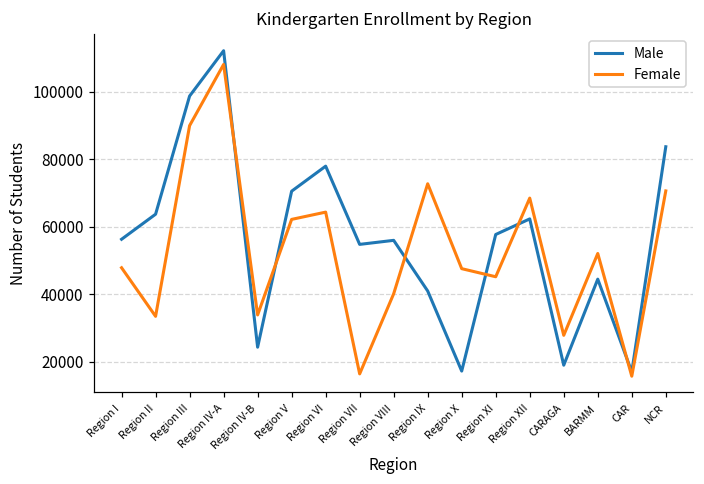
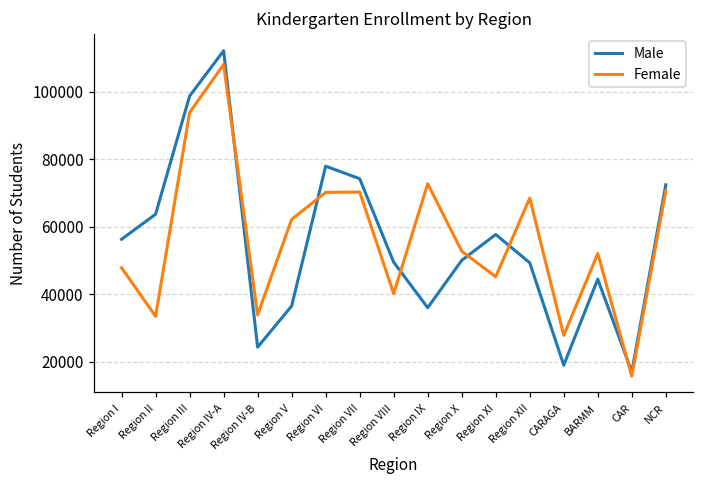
  {
    "Male": {
      "Region I": 56000,
      "Region II": 64000,
      "Region III": 99000,
      "Region IV-A": 112000,
      "Region IV-B": 24000,
-     "Region V": 70000,
+     "Region V": 36000,
      "Region VI": 78000,
-     "Region VII": 55000,
-     "Region VIII": 56000,
-     "Region IX": 41000,
-     "Region X": 17000,
+     "Region VII": 74000,
+     "Region VIII": 49000,
+     "Region IX": 36000,
+     "Region X": 50000,
      "Region XI": 58000,
-     "Region XII": 62000,
+     "Region XII": 49000,
      "CARAGA": 19000,
      "BARMM": 44000,
      "CAR": 17000,
-     "NCR": 84000
+     "NCR": 72000
    },
    "Female": {
      "Region I": 48000,
      "Region II": 33000,
-     "Region III": 90000,
+     "Region III": 94000,
      "Region IV-A": 108000,
      "Region IV-B": 34000,
      "Region V": 62000,
-     "Region VI": 64000,
-     "Region VII": 16000,
+     "Region VI": 70000,
+     "Region VII": 70000,
      "Region VIII": 40000,
      "Region IX": 73000,
-     "Region X": 48000,
+     "Region X": 53000,
      "Region XI": 45000,
      "Region XII": 68000,
      "CARAGA": 28000,
      "BARMM": 52000,
      "CAR": 16000,
      "NCR": 71000
    }
  }
